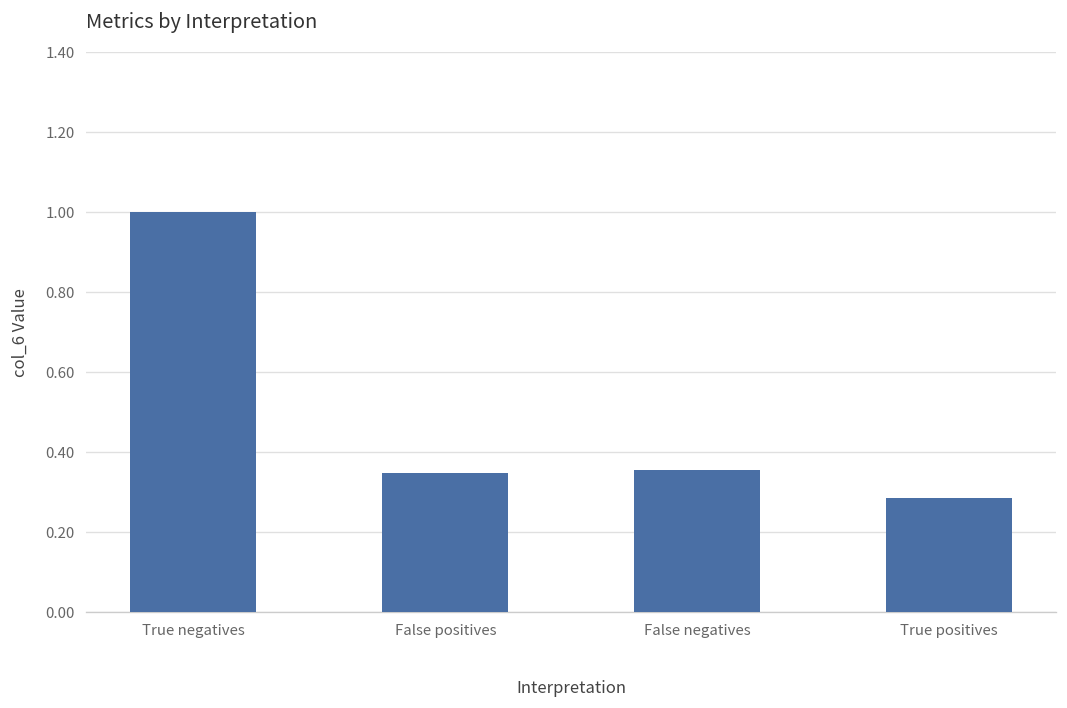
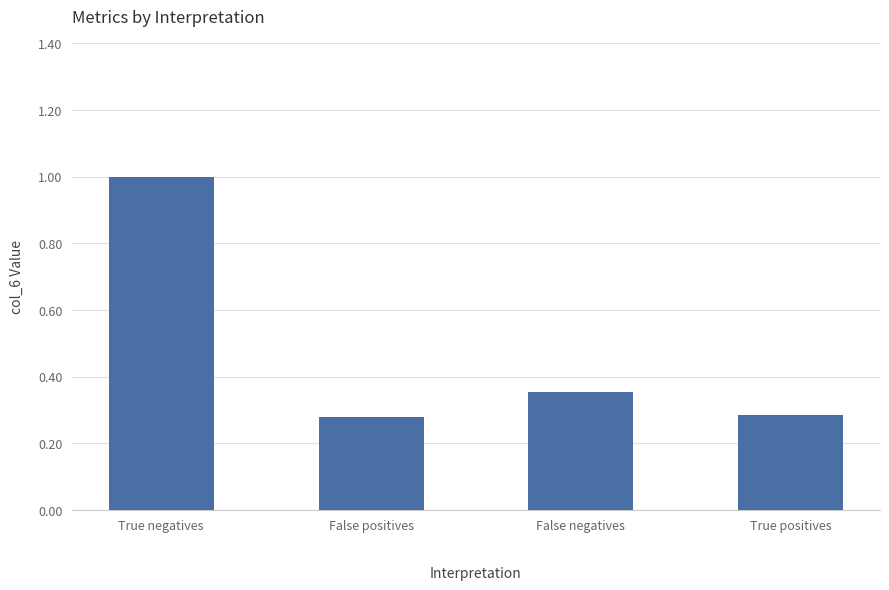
  {
    "True negatives": 1.00,
-   "False positives": 0.35,
+   "False positives": 0.28,
    "False negatives": 0.35,
    "True positives": 0.29
  }
